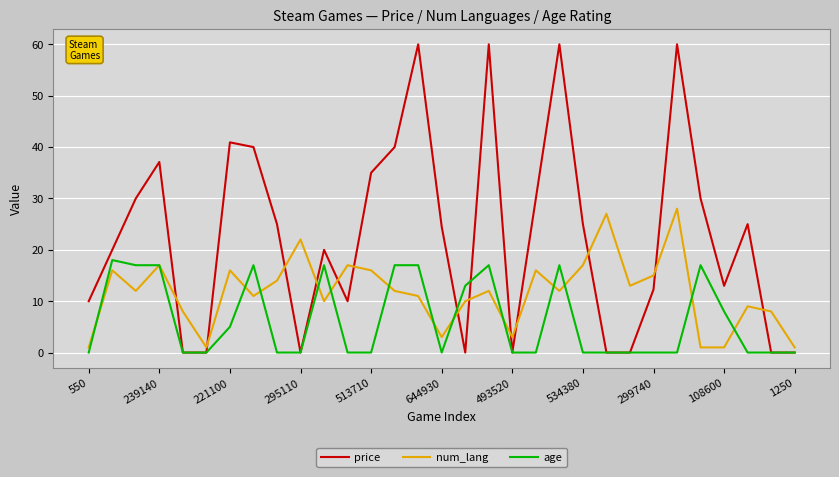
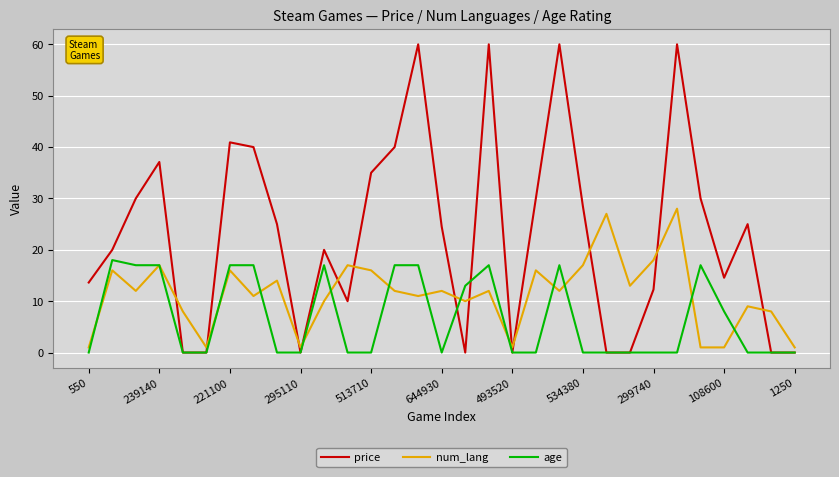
  {
    "price": {
-     "550": 10,
+     "550": 14,
      "239140": 37,
      "221100": 41,
      "513710": 35,
      "644930": 24,
-     "534380": 25,
+     "534380": 28,
      "299740": 12,
-     "108600": 13
+     "108600": 15
    },
    "num_lang": {
      "550": 1,
      "221100": 16,
-     "295110": 22,
+     "295110": 1,
      "513710": 16,
-     "644930": 3,
-     "493520": 3,
+     "644930": 12,
+     "493520": 1,
      "534380": 17,
-     "299740": 15,
+     "299740": 18,
      "108600": 1,
      "1250": 1
    },
    "age": {
      "550": 0,
-     "221100": 5,
+     "221100": 17,
      "513710": 0,
      "644930": 0,
      "534380": 0,
      "299740": 0,
      "108600": 8
    }
  }
